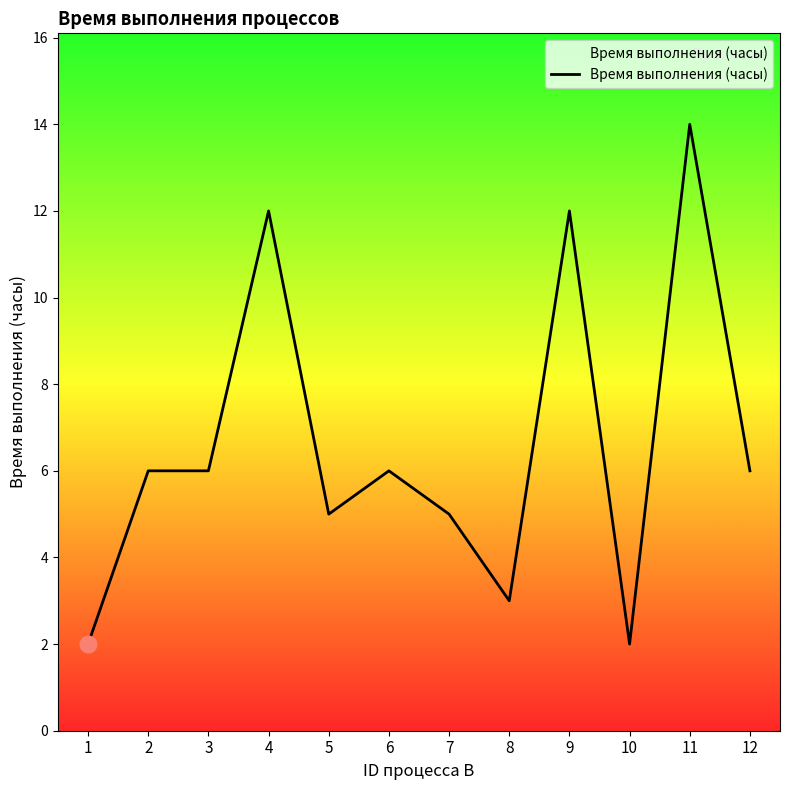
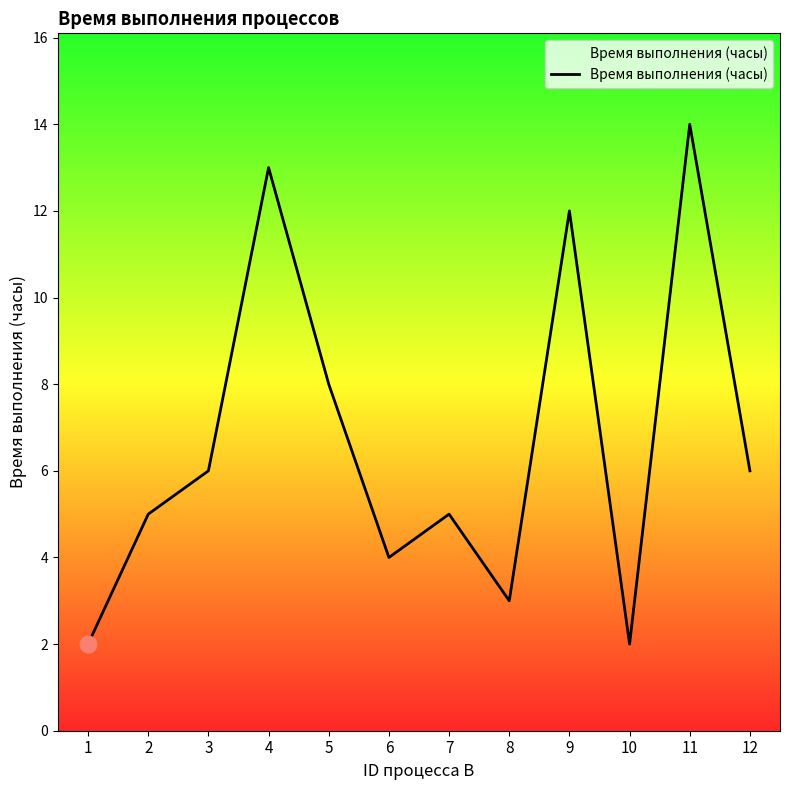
  {
    "Время выполнения (часы)": {
-     "2": 6,
+     "2": 5,
      "3": 6,
-     "4": 12,
-     "5": 5,
-     "6": 6,
+     "4": 13,
+     "5": 8,
+     "6": 4,
      "7": 5,
      "8": 3,
      "9": 12,
      "10": 2,
      "11": 14,
      "12": 6
    }
  }
